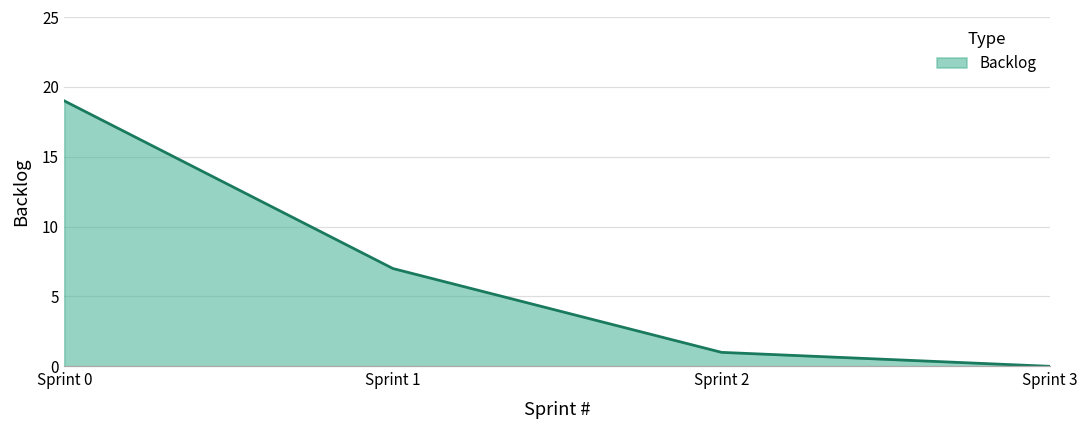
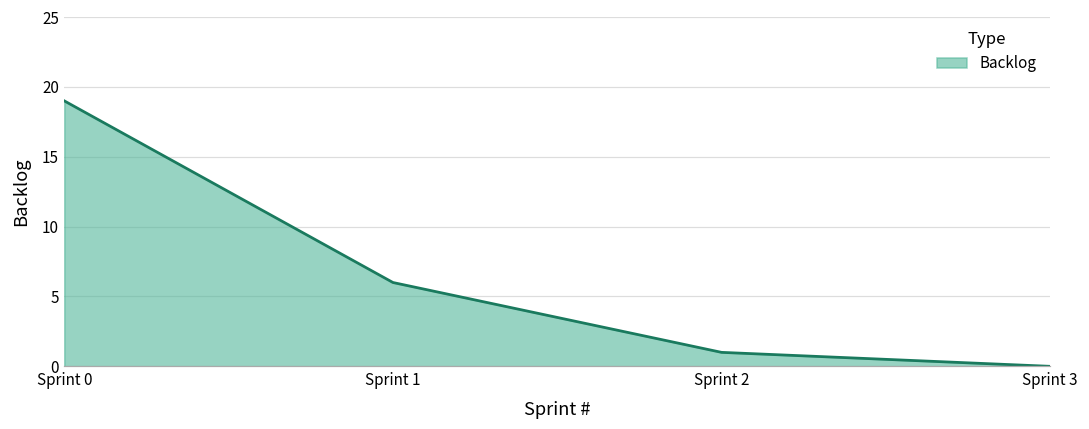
  {
    "Sprint 0": 19,
-   "Sprint 1": 7,
+   "Sprint 1": 6,
    "Sprint 2": 1,
    "Sprint 3": 0
  }
